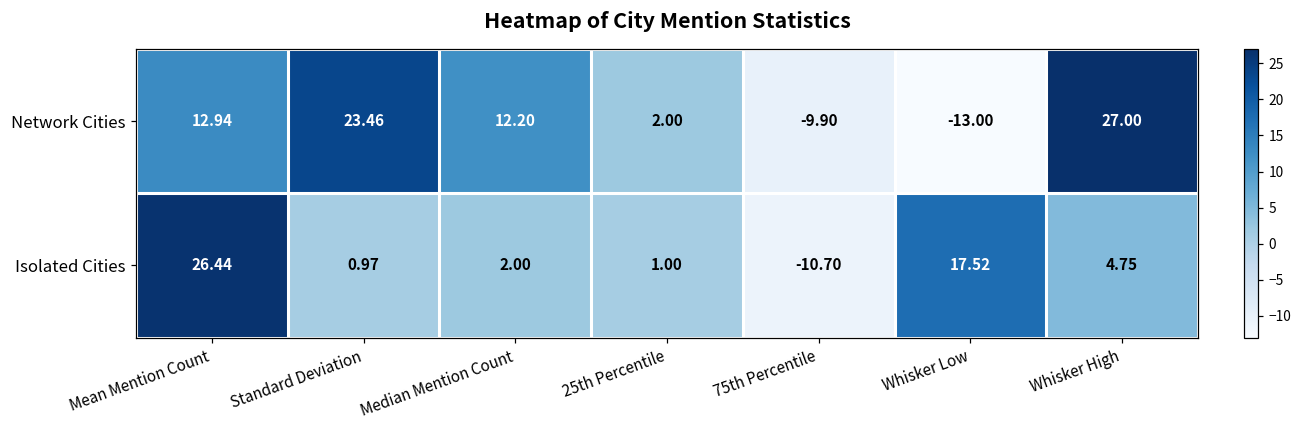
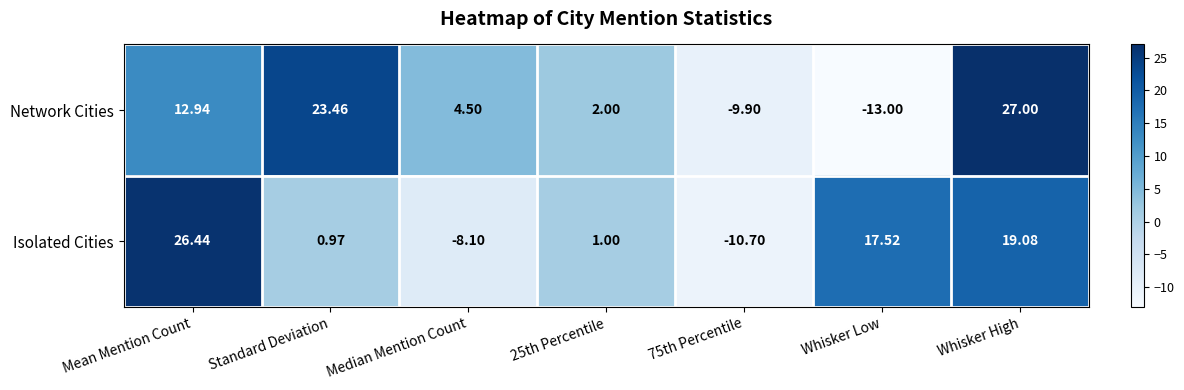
  {
    "Network Cities": {
      "Mean Mention Count": 12.94,
      "Standard Deviation": 23.46,
-     "Median Mention Count": 12.20,
+     "Median Mention Count": 4.50,
      "25th Percentile": 2.00,
      "75th Percentile": -9.90,
      "Whisker Low": -13.00,
      "Whisker High": 27.00
    },
    "Isolated Cities": {
      "Mean Mention Count": 26.44,
      "Standard Deviation": 0.97,
-     "Median Mention Count": 2.00,
+     "Median Mention Count": -8.10,
      "25th Percentile": 1.00,
      "75th Percentile": -10.70,
      "Whisker Low": 17.52,
-     "Whisker High": 4.75
+     "Whisker High": 19.08
    }
  }
